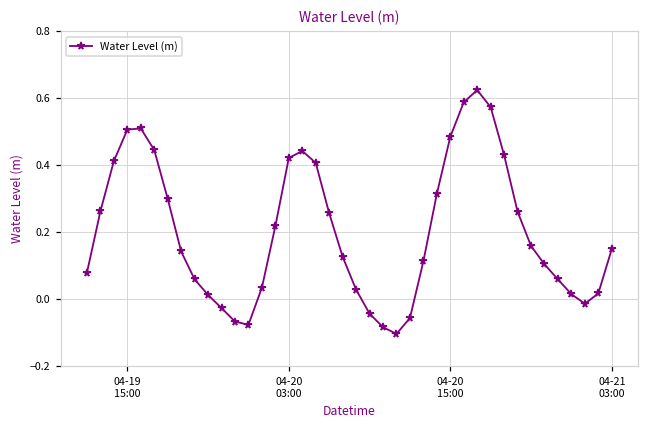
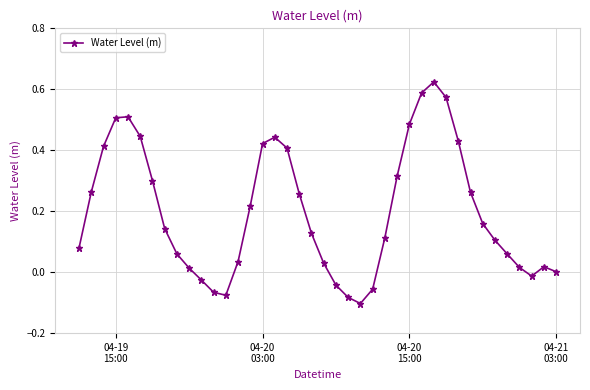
  {
    "04-19 15:00": 0.51,
    "04-20 03:00": 0.42,
    "04-20 15:00": 0.48,
-   "04-21 03:00": 0.15
+   "04-21 03:00": 0.00
  }
